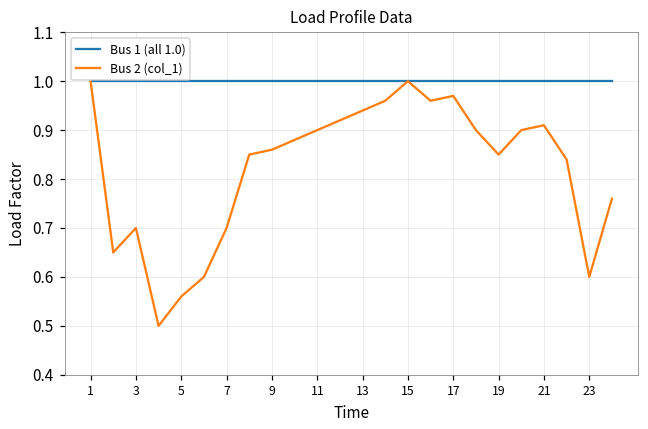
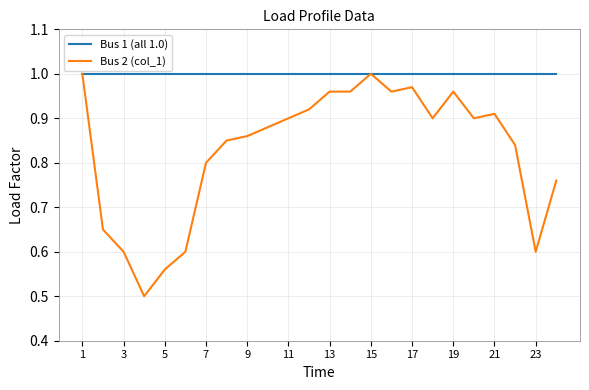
  {
    "Bus 1 (all 1.0)": {
      "3": 1.00,
      "5": 1.00,
      "7": 1.00,
      "9": 1.00,
      "11": 1.00,
      "13": 1.00,
      "17": 1.00,
      "19": 1.00,
      "21": 1.00,
      "23": 1.00
    },
    "Bus 2 (col_1)": {
-     "3": 0.7,
+     "3": 0.6,
      "5": 0.56,
-     "7": 0.7,
+     "7": 0.8,
      "9": 0.86,
      "11": 0.90,
-     "13": 0.94,
+     "13": 0.96,
      "17": 0.97,
-     "19": 0.85,
+     "19": 0.96,
      "21": 0.91,
      "23": 0.60
    }
  }
